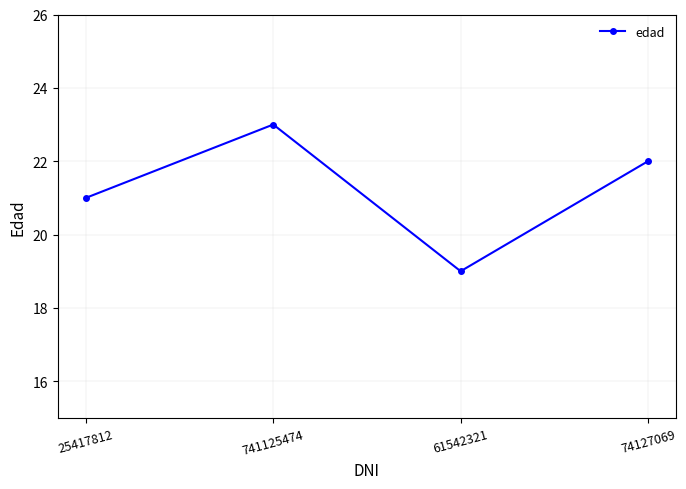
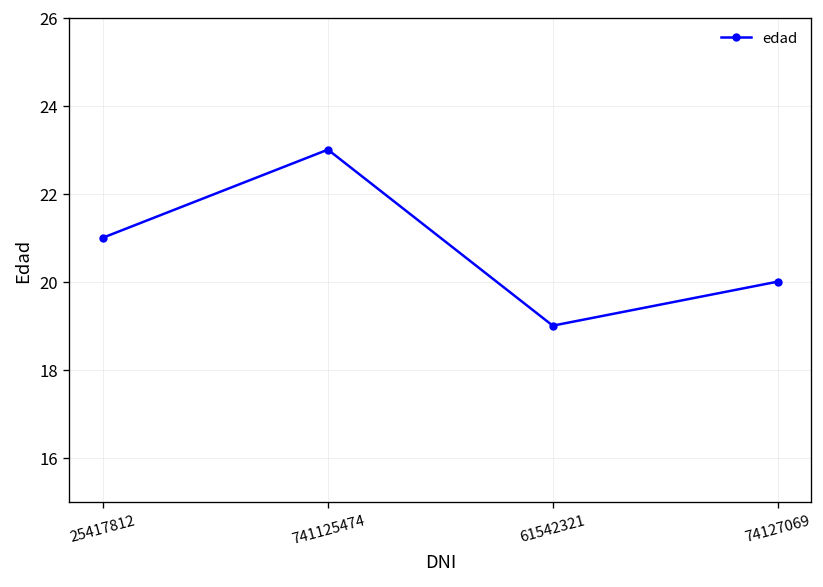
  {
    "25417812": 21,
    "741125474": 23,
    "61542321": 19,
-   "74127069": 22
+   "74127069": 20
  }
